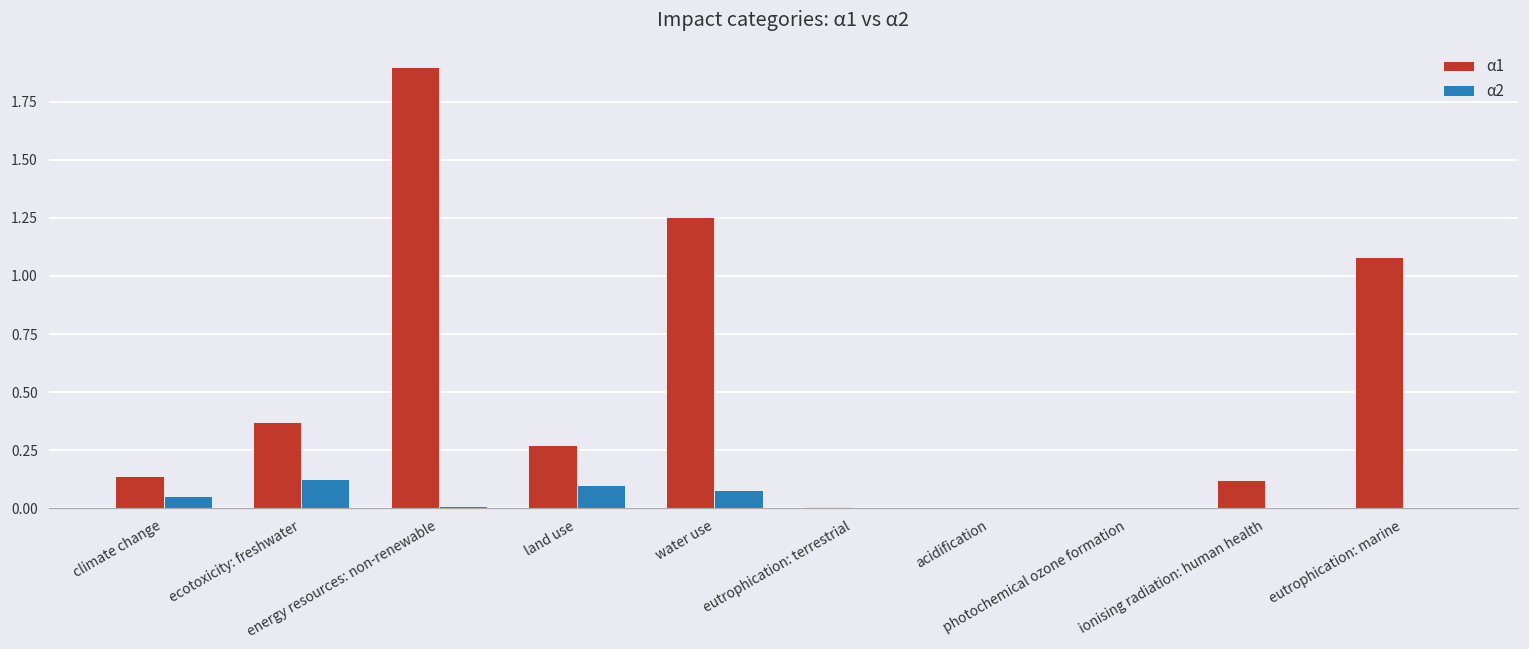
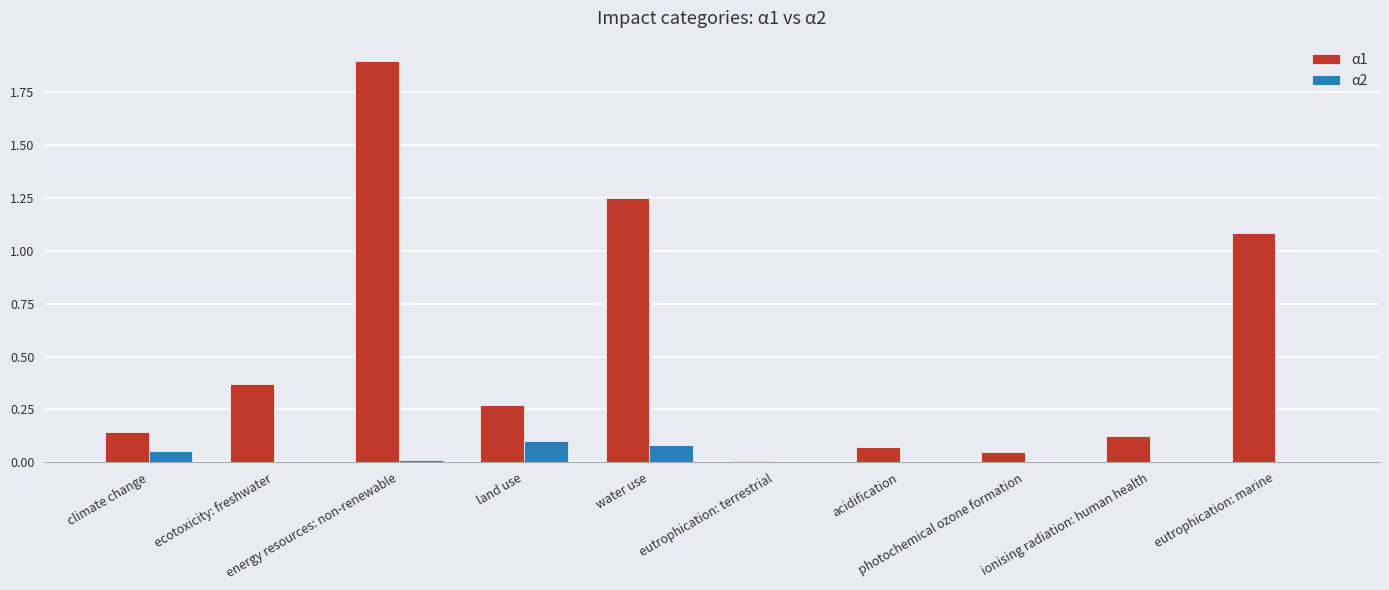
  {
    "α1": {
      "climate change": 0.14,
      "ecotoxicity: freshwater": 0.37,
      "energy resources: non-renewable": 1.90,
      "land use": 0.27,
      "water use": 1.25,
-     "acidification": 0.00,
-     "photochemical ozone formation": 0.00,
+     "acidification": 0.07,
+     "photochemical ozone formation": 0.05,
      "ionising radiation: human health": 0.12,
      "eutrophication: marine": 1.08
    },
    "α2": {
      "climate change": 0.05,
-     "ecotoxicity: freshwater": 0.13,
+     "ecotoxicity: freshwater": 0.00,
      "land use": 0.10,
      "water use": 0.08
    }
  }
